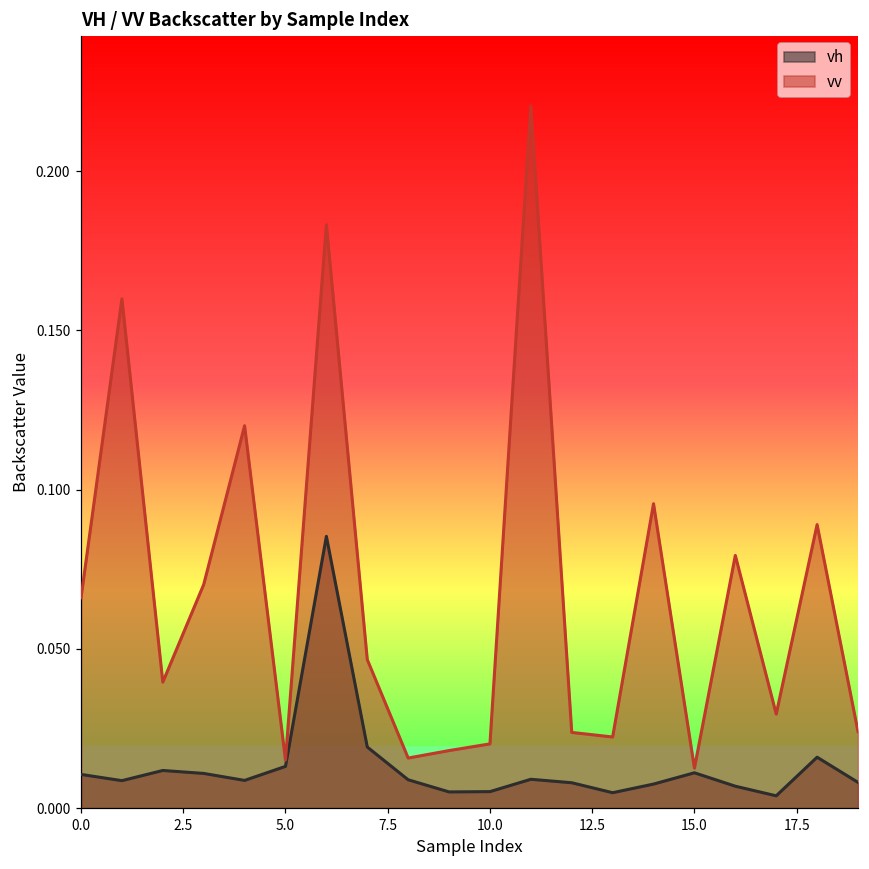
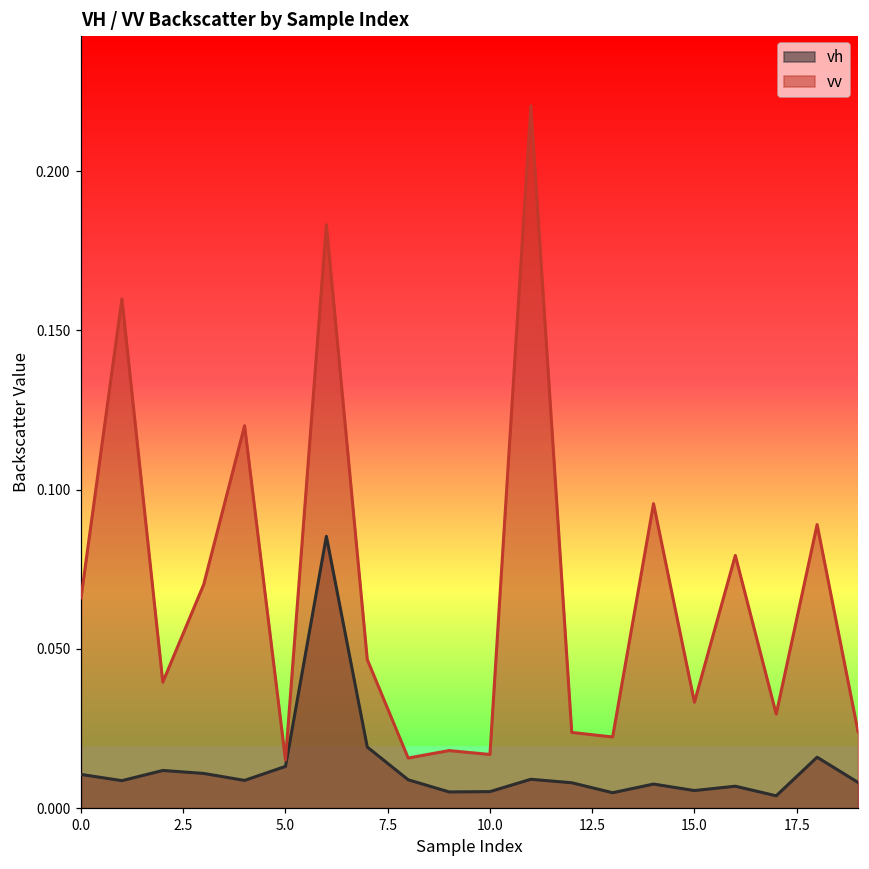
  {
    "vh": {
      "0.0": 0.011,
      "5.0": 0.013,
      "10.0": 0.005,
-     "15.0": 0.011
+     "15.0": 0.006
    },
    "vv": {
      "0.0": 0.066,
      "5.0": 0.015,
-     "10.0": 0.020,
-     "15.0": 0.013
+     "10.0": 0.017,
+     "15.0": 0.033
    }
  }
